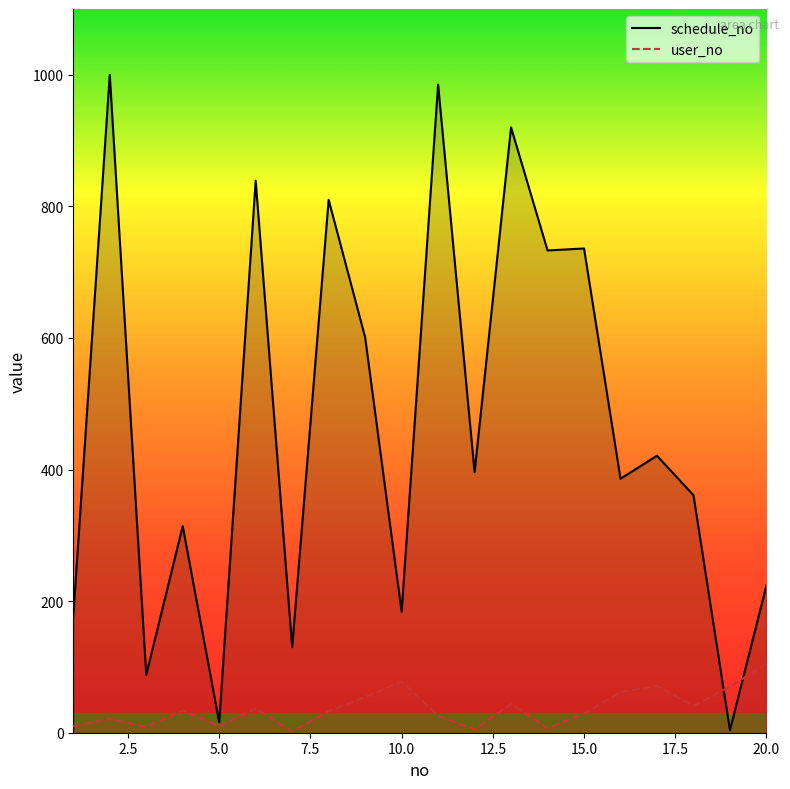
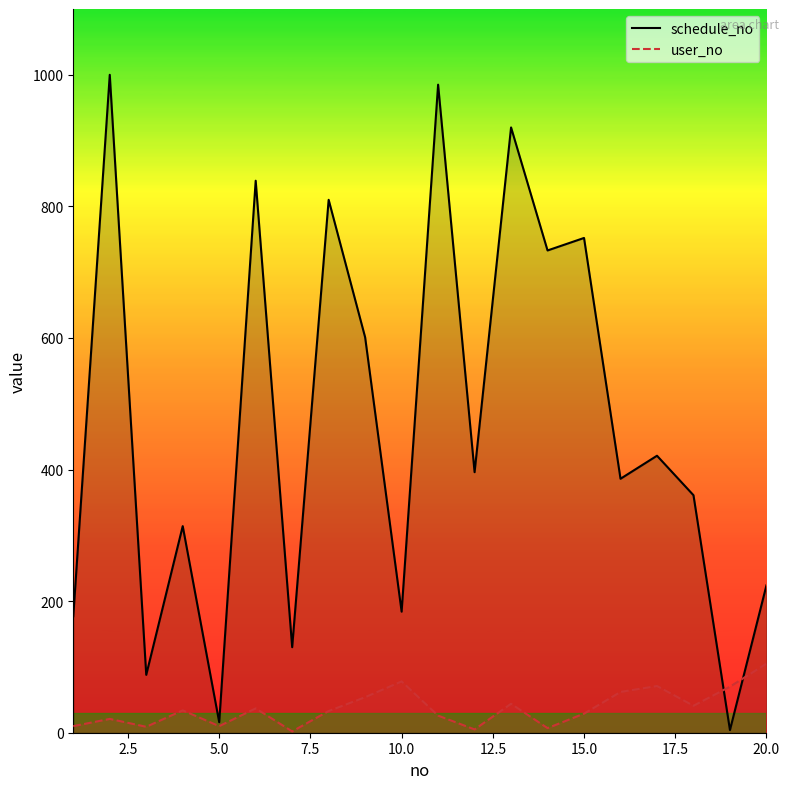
  {
    "schedule_no": {
      "10.0": 180,
-     "15.0": 740,
+     "15.0": 750,
      "20.0": 220
    },
    "user_no": {
      "10.0": 80,
      "20.0": 110
    }
  }
